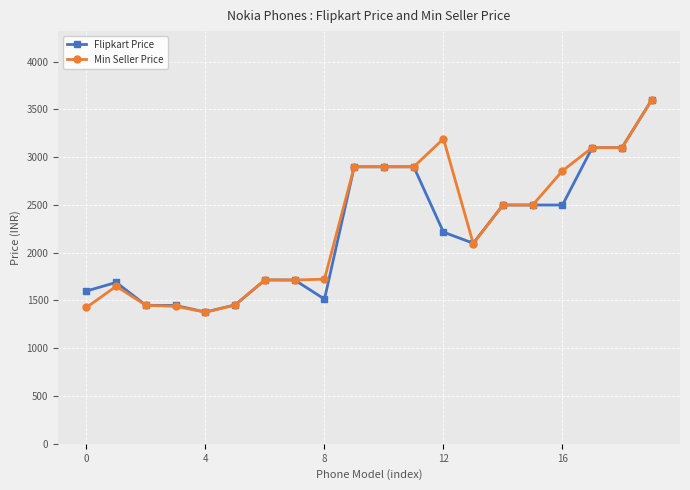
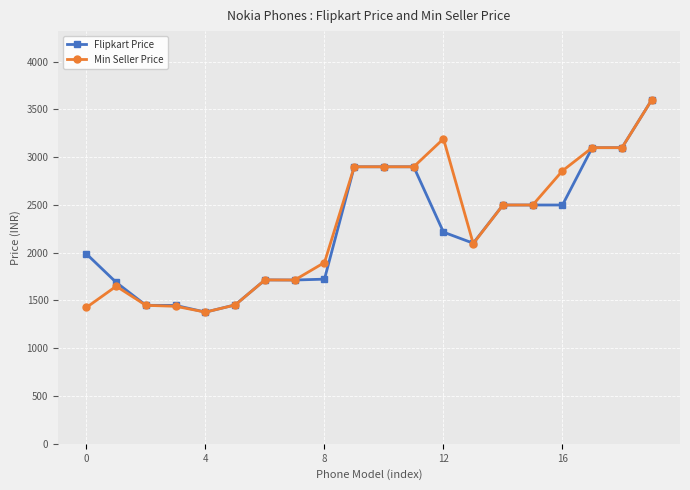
  {
    "Flipkart Price": {
-     "0": 1600,
-     "8": 1500,
+     "0": 2000,
+     "8": 1700,
      "12": 2200,
      "16": 2500
    },
    "Min Seller Price": {
      "0": 1400,
-     "8": 1700,
+     "8": 1900,
      "12": 3200,
      "16": 2900
    }
  }
